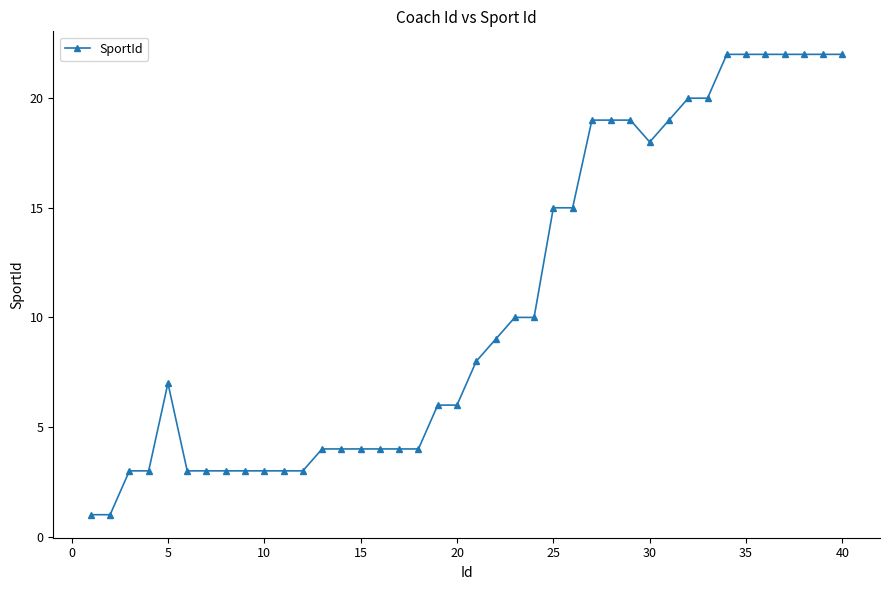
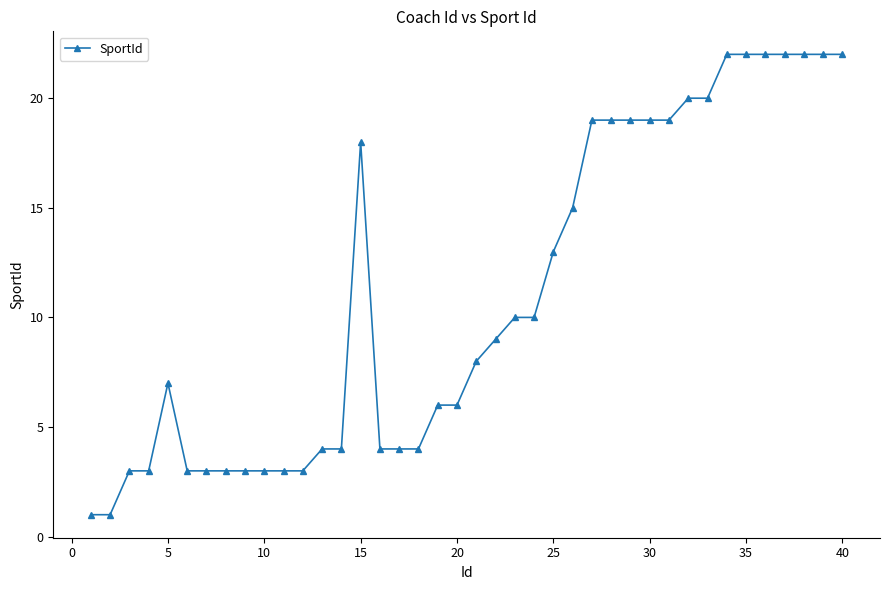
  {
    "5": 7,
    "10": 3,
-   "15": 4,
+   "15": 18,
    "20": 6,
-   "25": 15,
-   "30": 18,
+   "25": 13,
+   "30": 19,
    "35": 22,
    "40": 22
  }
